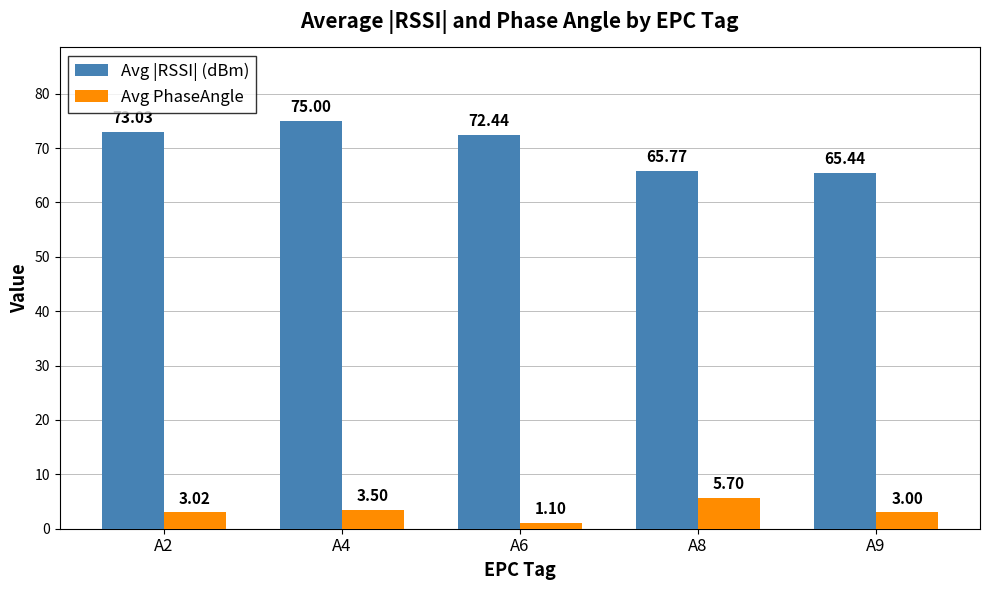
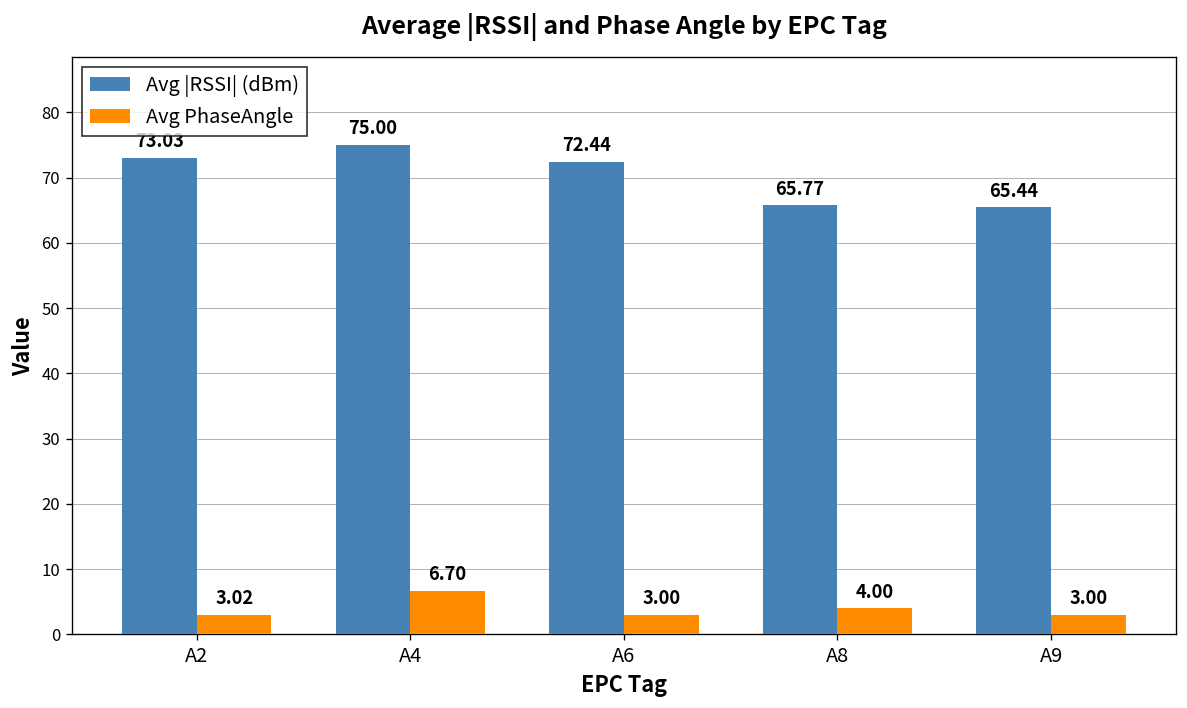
  {
    "Avg |RSSI| (dBm)": {
      "A4": 75.00,
      "A6": 72.44,
      "A8": 65.77,
      "A9": 65.44
    },
    "Avg PhaseAngle": {
      "A2": 3.02,
-     "A4": 3.50,
-     "A6": 1.10,
-     "A8": 5.70,
+     "A4": 6.70,
+     "A6": 3.00,
+     "A8": 4.00,
      "A9": 3.00
    }
  }
